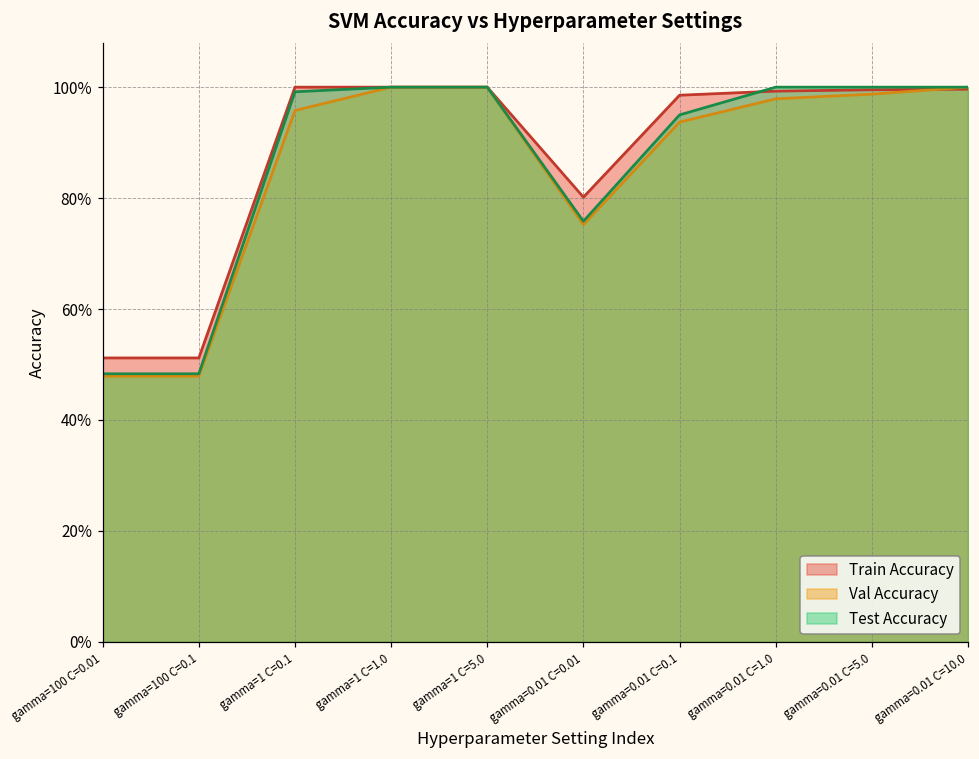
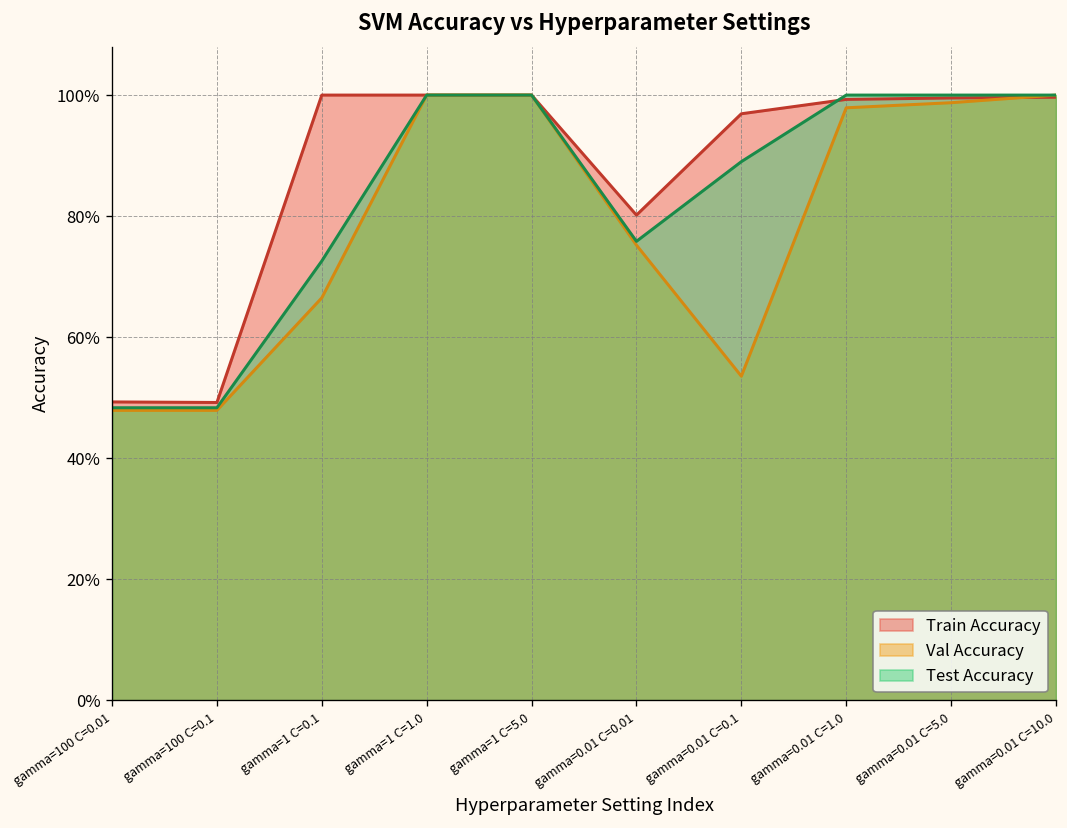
  {
    "Train Accuracy": {
-     "gamma=100 C=0.01": "51%",
-     "gamma=100 C=0.1": "51%",
+     "gamma=100 C=0.01": "49%",
+     "gamma=100 C=0.1": "49%",
      "gamma=1 C=0.1": "100%",
      "gamma=0.01 C=0.01": "80%",
-     "gamma=0.01 C=0.1": "99%",
+     "gamma=0.01 C=0.1": "97%",
      "gamma=0.01 C=1.0": "99%"
    },
    "Val Accuracy": {
-     "gamma=1 C=0.1": "96%",
+     "gamma=1 C=0.1": "66%",
      "gamma=0.01 C=0.01": "75%",
-     "gamma=0.01 C=0.1": "94%",
+     "gamma=0.01 C=0.1": "54%",
      "gamma=0.01 C=1.0": "98%",
      "gamma=0.01 C=5.0": "99%"
    },
    "Test Accuracy": {
-     "gamma=1 C=0.1": "99%",
+     "gamma=1 C=0.1": "73%",
      "gamma=0.01 C=0.01": "76%",
-     "gamma=0.01 C=0.1": "95%",
+     "gamma=0.01 C=0.1": "89%",
      "gamma=0.01 C=1.0": "100%"
    }
  }
